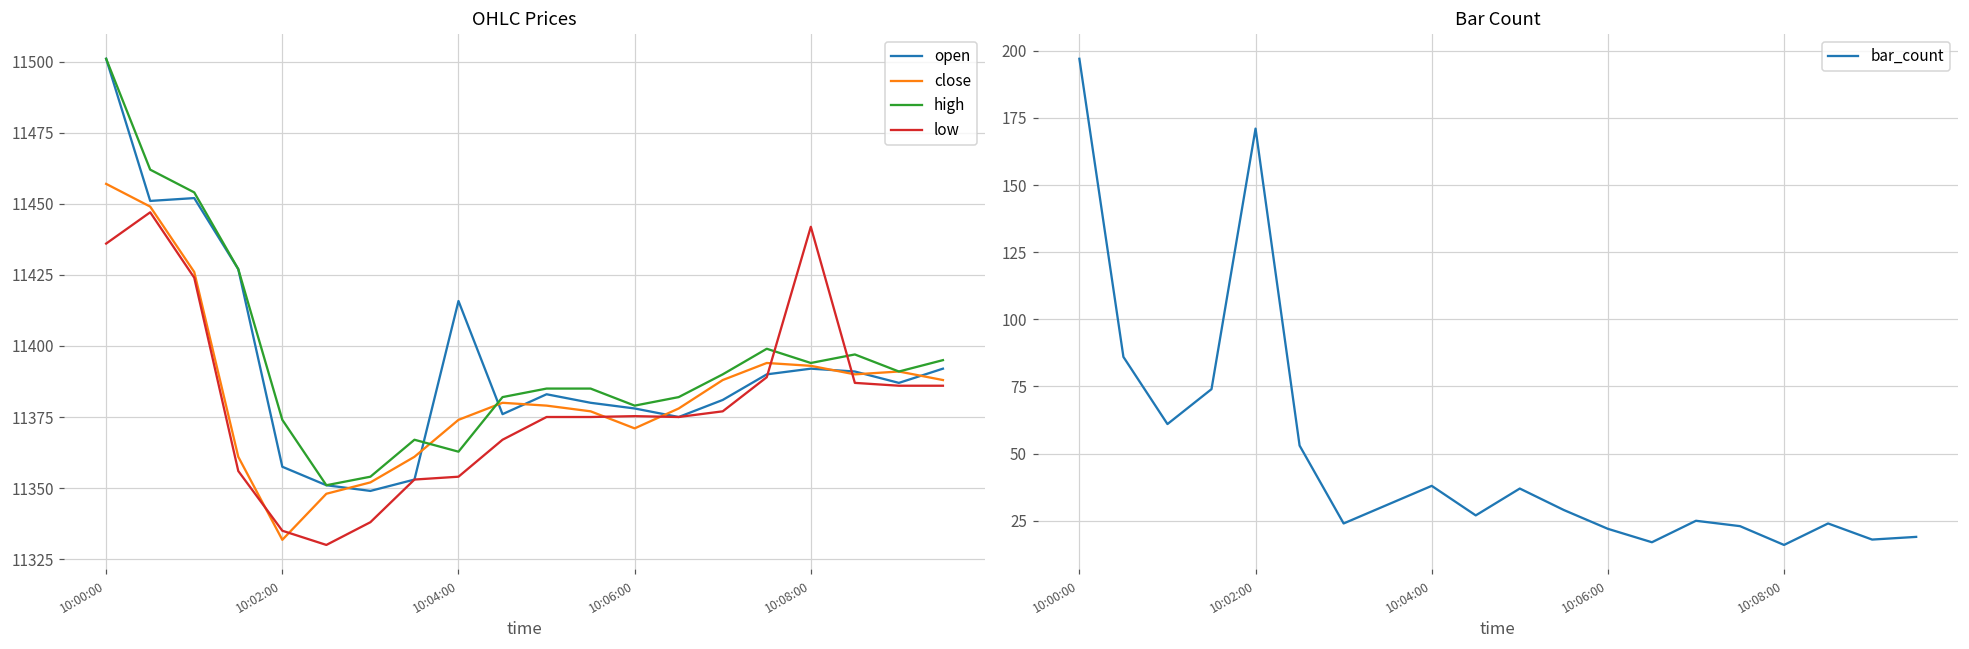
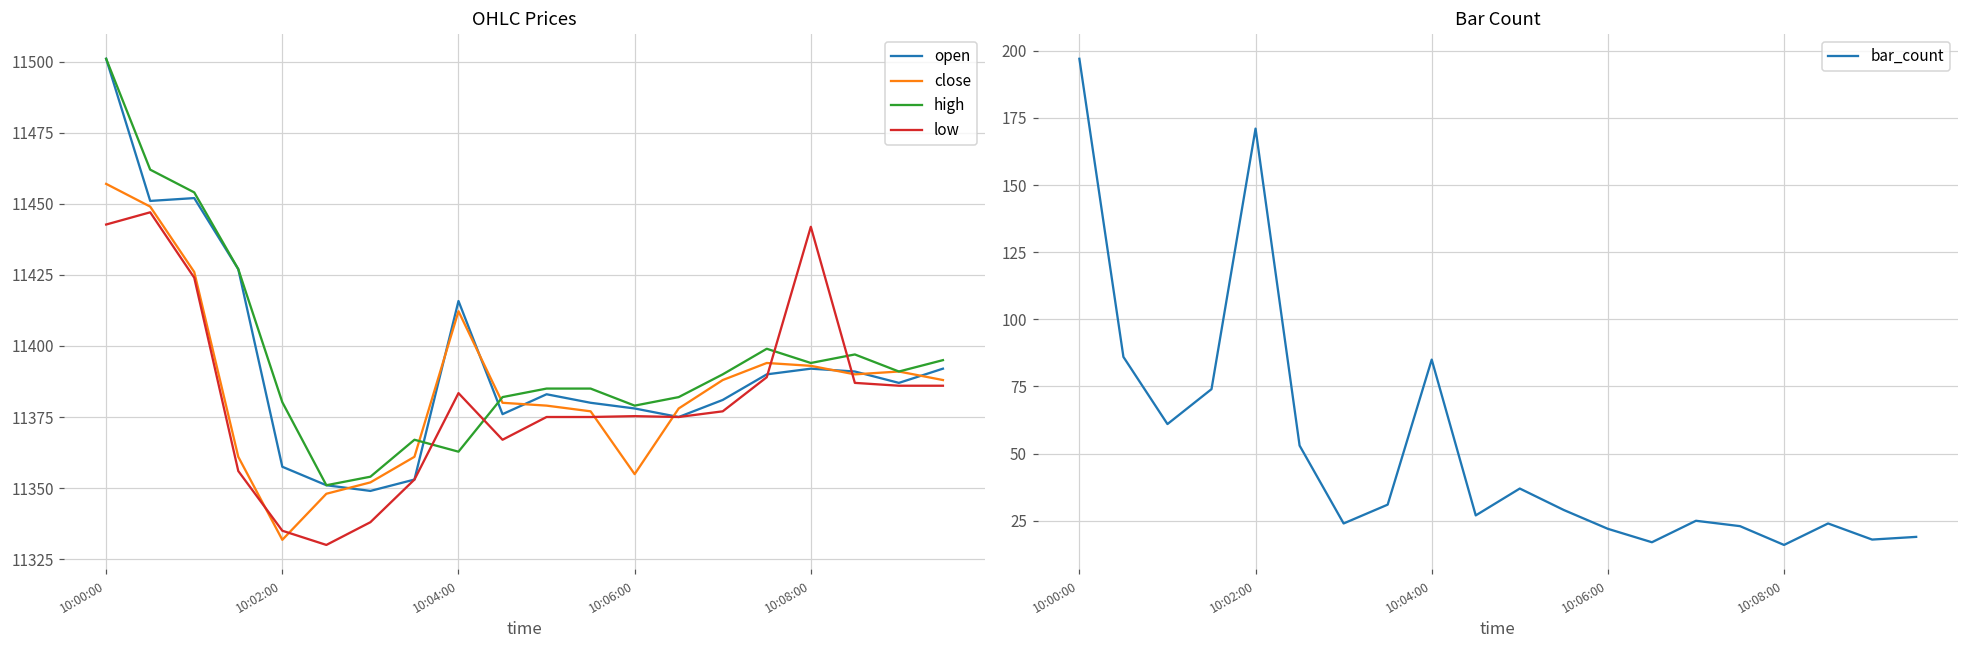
  {
    "OHLC Prices": {
      "open": {
        "10:02:00": 11358,
        "10:04:00": 11416,
        "10:08:00": 11392
      },
      "close": {
        "10:00:00": 11457,
        "10:02:00": 11332,
-       "10:04:00": 11374,
-       "10:06:00": 11371,
+       "10:04:00": 11412,
+       "10:06:00": 11355,
        "10:08:00": 11393
      },
      "high": {
-       "10:02:00": 11374,
+       "10:02:00": 11380,
        "10:04:00": 11363,
        "10:08:00": 11394
      },
      "low": {
-       "10:00:00": 11436,
+       "10:00:00": 11443,
        "10:02:00": 11335,
-       "10:04:00": 11354,
+       "10:04:00": 11383,
        "10:06:00": 11375,
        "10:08:00": 11442
      }
    },
    "Bar Count": {
      "10:00:00": 197,
      "10:02:00": 171,
-     "10:04:00": 38,
+     "10:04:00": 85,
      "10:06:00": 22,
      "10:08:00": 16
    }
  }
